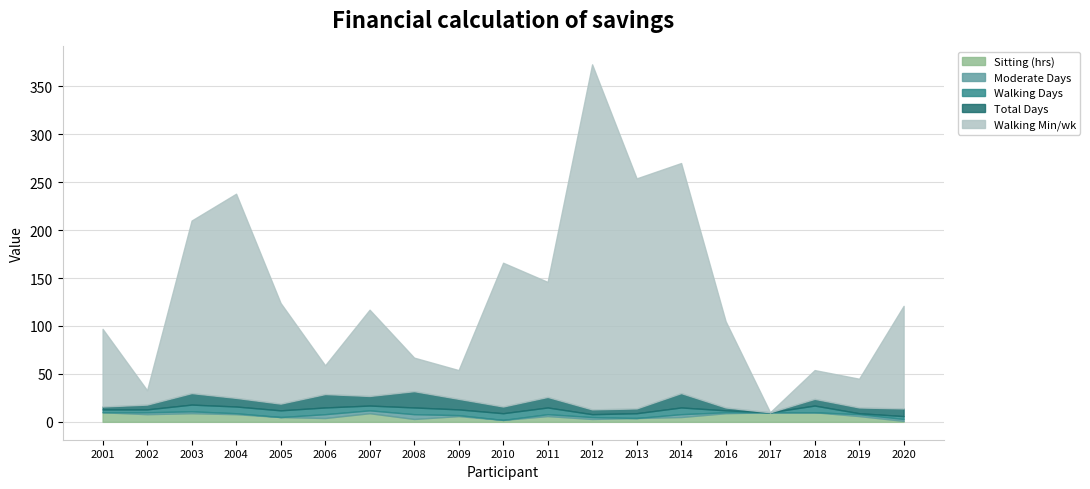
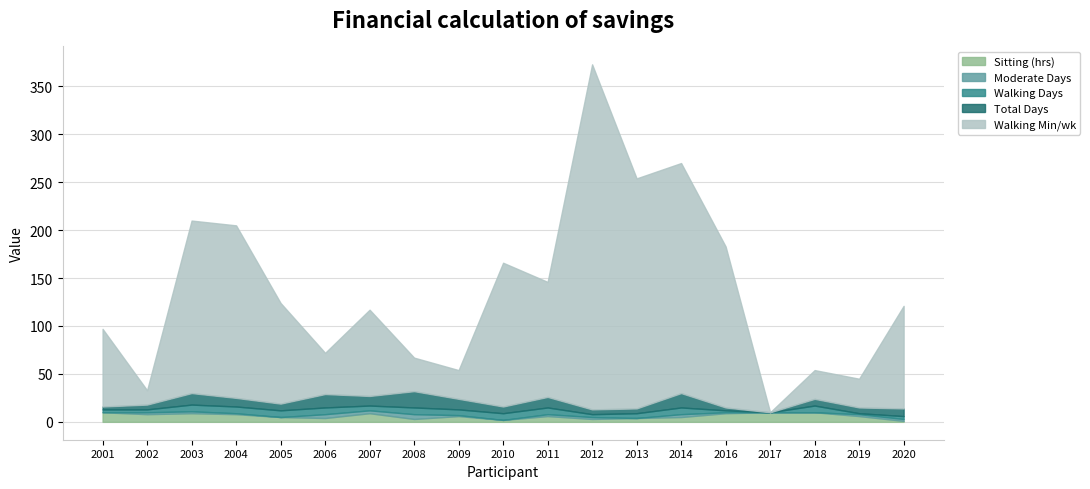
  {
    "Walking Min/wk": {
      "2001": 80,
      "2002": 20,
      "2003": 180,
-     "2004": 210,
+     "2004": 180,
      "2005": 110,
-     "2006": 30,
+     "2006": 40,
      "2007": 90,
      "2008": 40,
      "2009": 30,
      "2010": 150,
      "2011": 120,
      "2012": 360,
      "2013": 240,
      "2014": 240,
-     "2016": 90,
+     "2016": 170,
      "2018": 30,
      "2019": 30,
      "2020": 110
    }
  }
